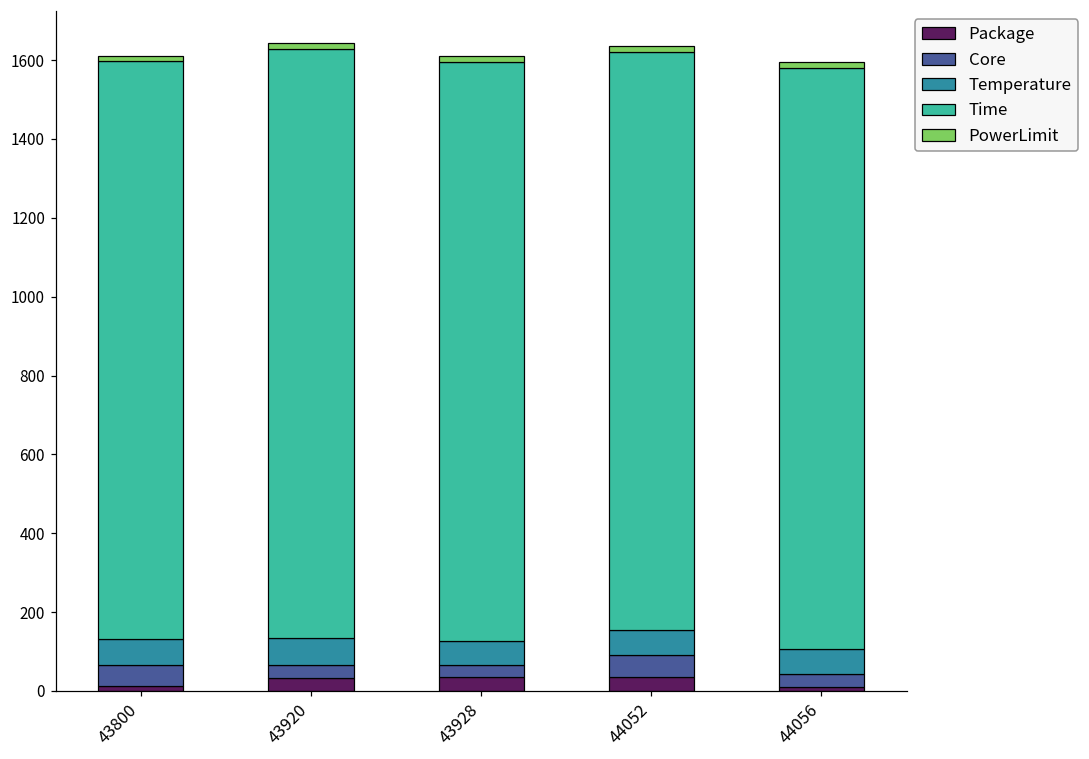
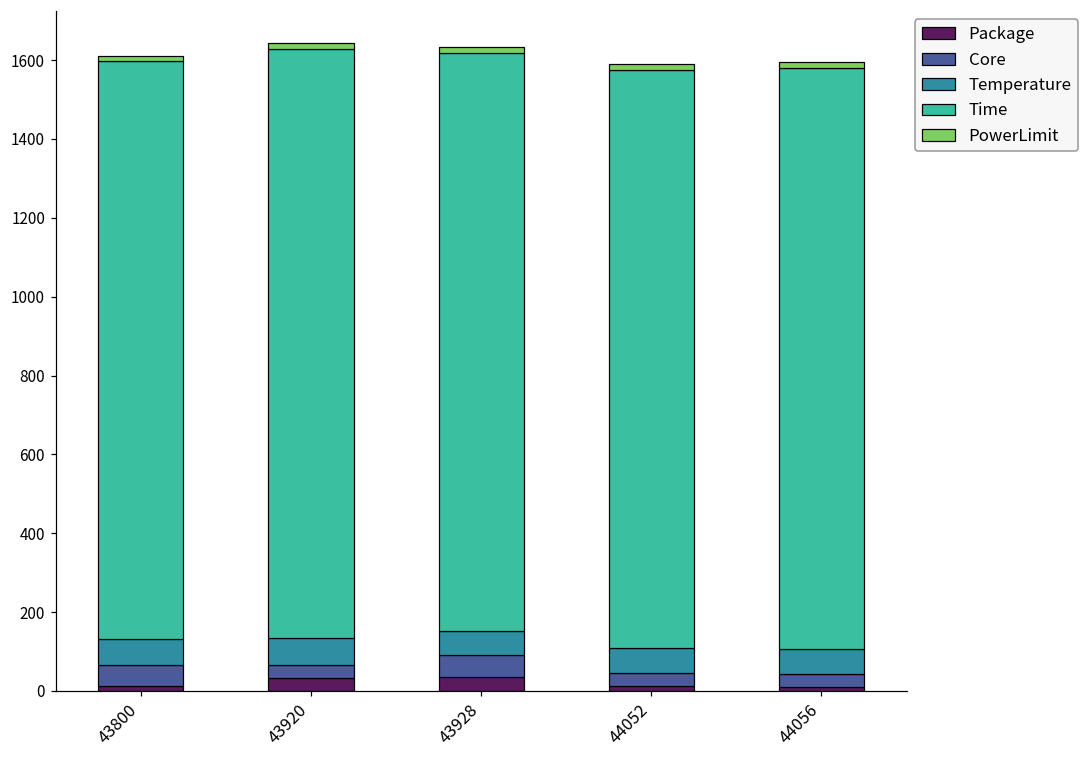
  {
    "Package": {
      "43800": 10,
      "43920": 30,
      "43928": 30,
-     "44052": 30,
+     "44052": 10,
      "44056": 10
    },
    "Core": {
      "43800": 50,
      "43920": 30,
-     "43928": 30,
-     "44052": 60,
+     "43928": 60,
+     "44052": 30,
      "44056": 30
    },
    "PowerLimit": {
      "43800": 20,
      "43920": 20,
      "43928": 20,
      "44052": 20,
      "44056": 20
    }
  }
